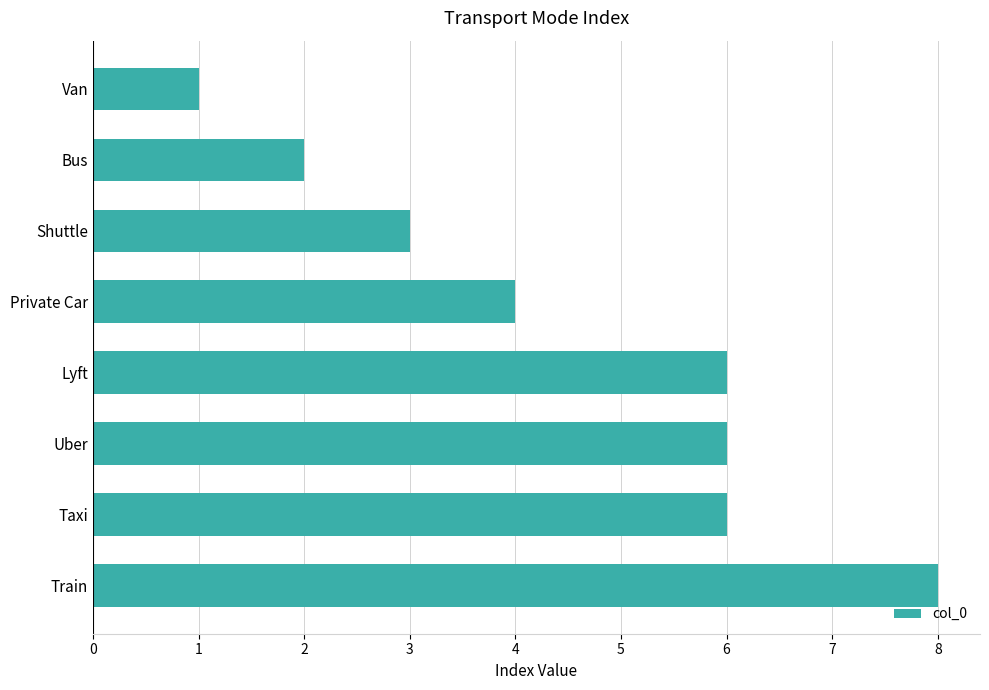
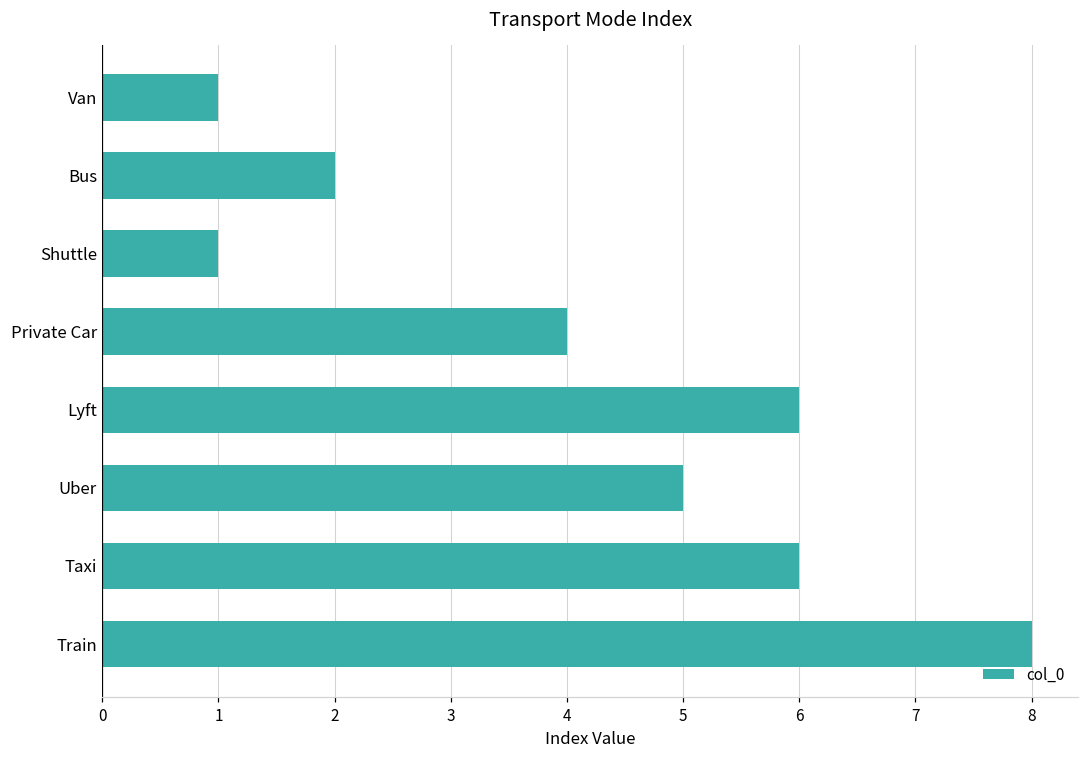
  {
    "Van": 1,
    "Bus": 2,
-   "Shuttle": 3,
+   "Shuttle": 1,
    "Private Car": 4,
    "Lyft": 6,
-   "Uber": 6,
+   "Uber": 5,
    "Taxi": 6,
    "Train": 8
  }
